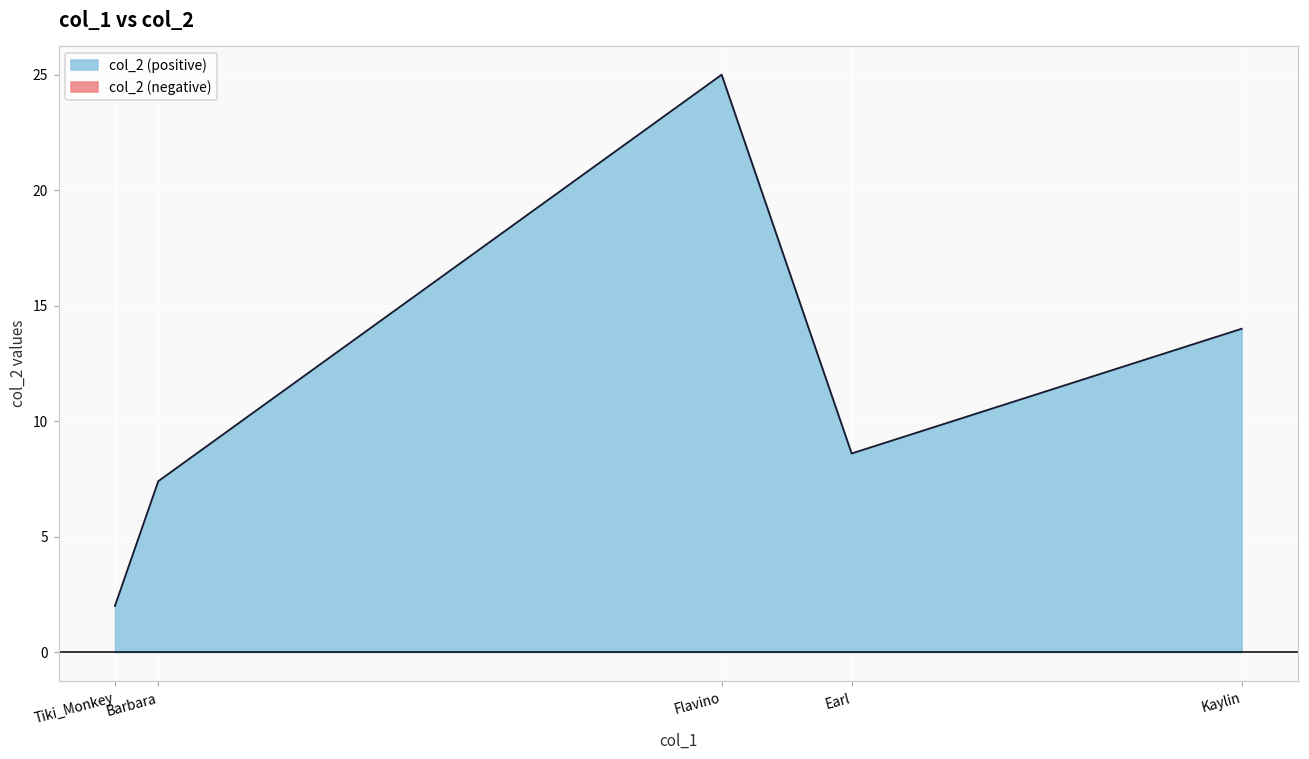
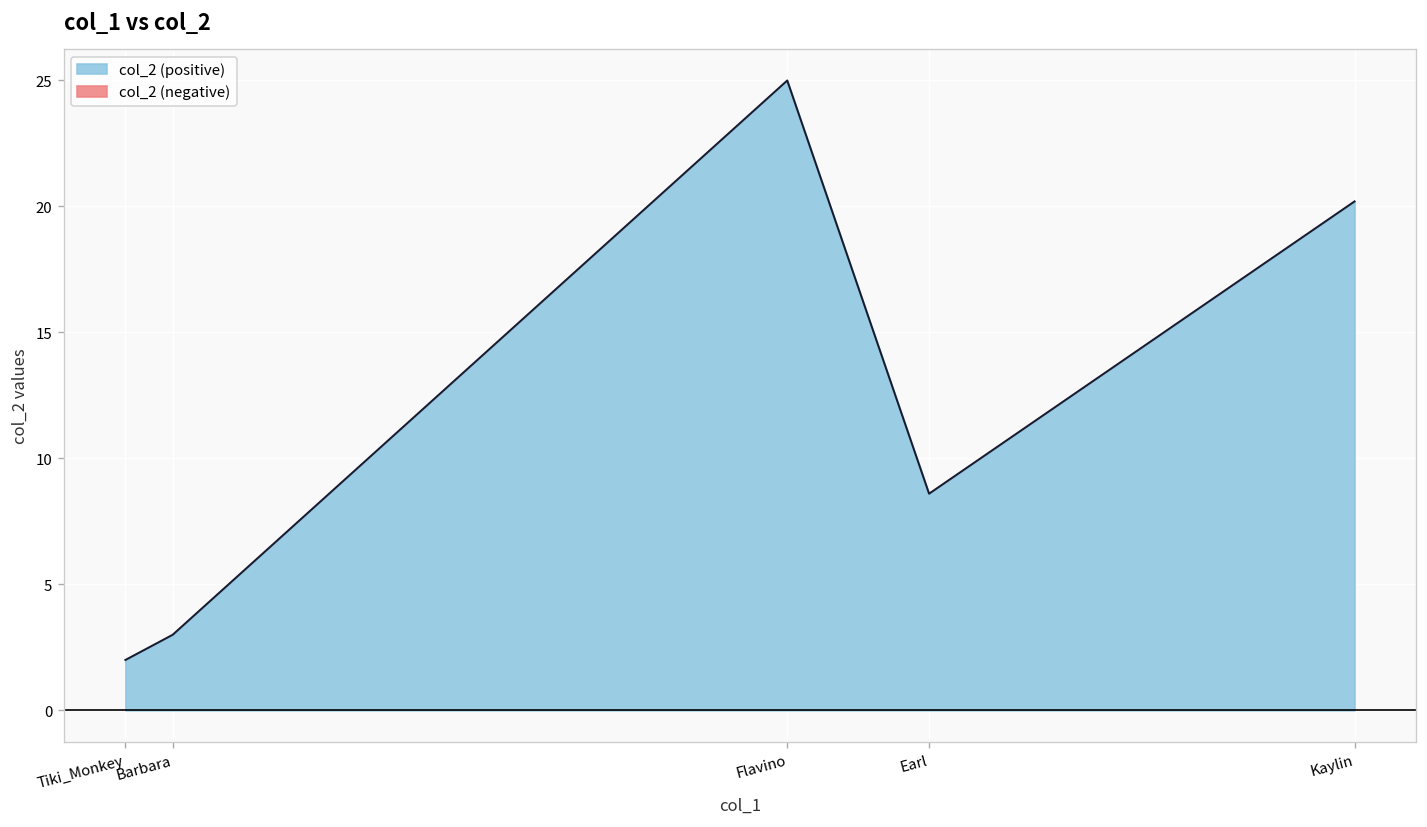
  {
    "Tiki_Monkey": 2.0,
-   "Barbara": 7.4,
+   "Barbara": 3.0,
    "Flavino": 25.0,
    "Earl": 8.6,
-   "Kaylin": 14.0
+   "Kaylin": 20.2
  }
